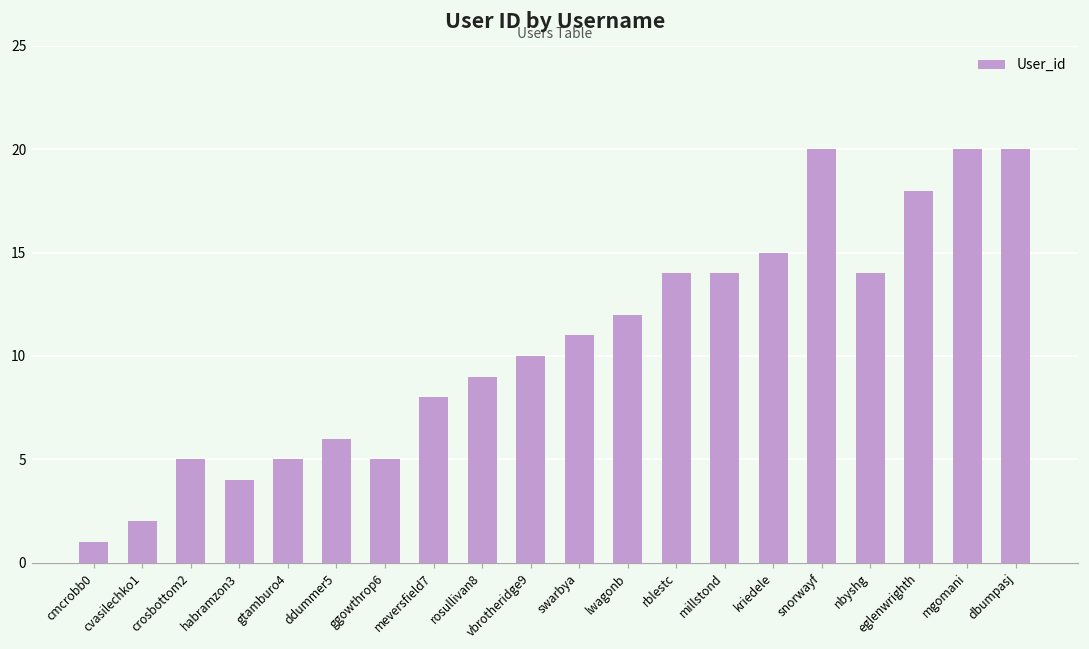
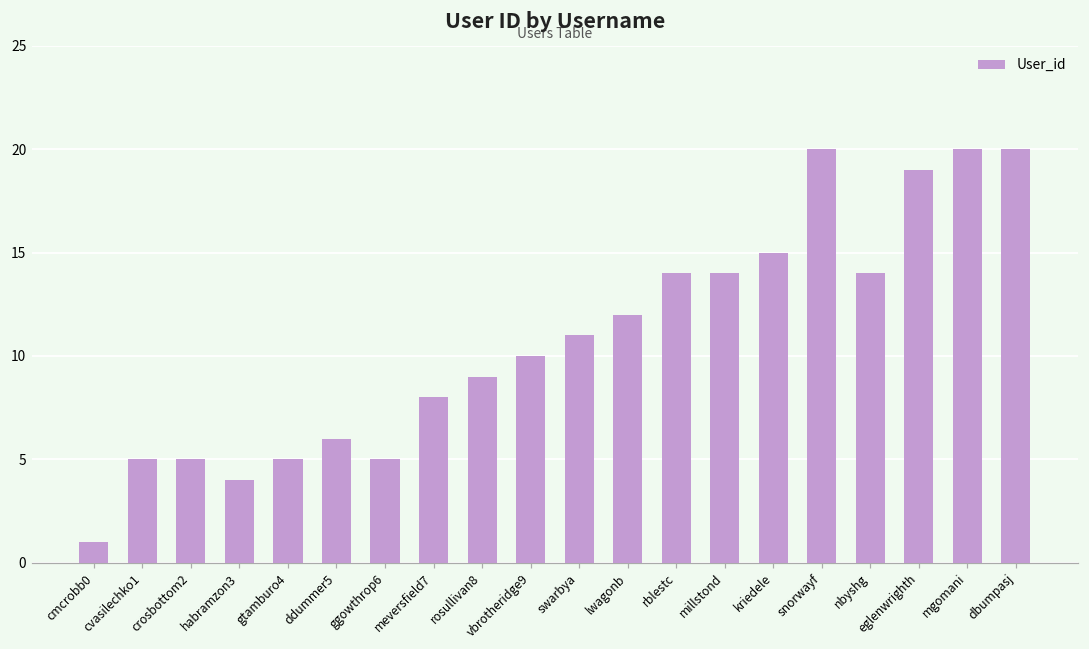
  {
    "cmcrobb0": 1,
-   "cvasilechko1": 2,
+   "cvasilechko1": 5,
    "crosbottom2": 5,
    "habramzon3": 4,
    "gtamburo4": 5,
    "ddummer5": 6,
    "ggowthrop6": 5,
    "meversfield7": 8,
    "rosullivan8": 9,
    "vbrotheridge9": 10,
    "swarbya": 11,
    "lwagonb": 12,
    "rblestc": 14,
    "millstond": 14,
    "kriedele": 15,
    "snorwayf": 20,
    "nbyshg": 14,
-   "eglenwrighth": 18,
+   "eglenwrighth": 19,
    "mgomani": 20,
    "dbumpasj": 20
  }
